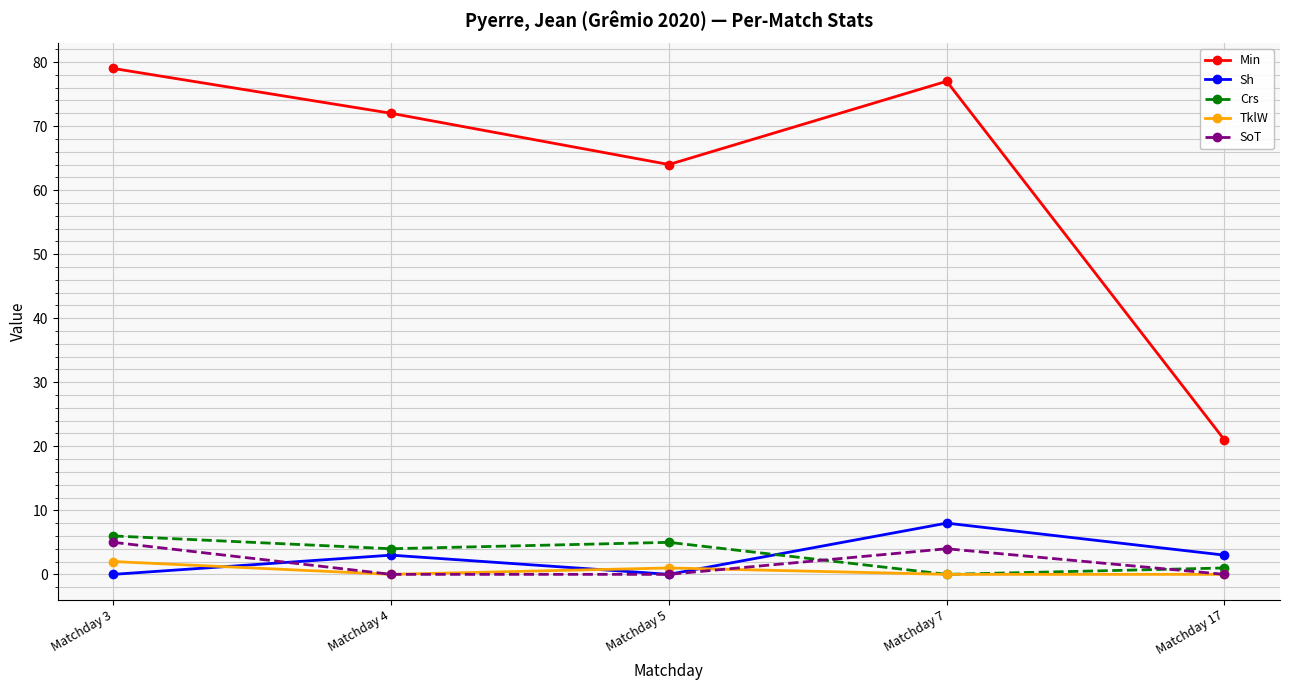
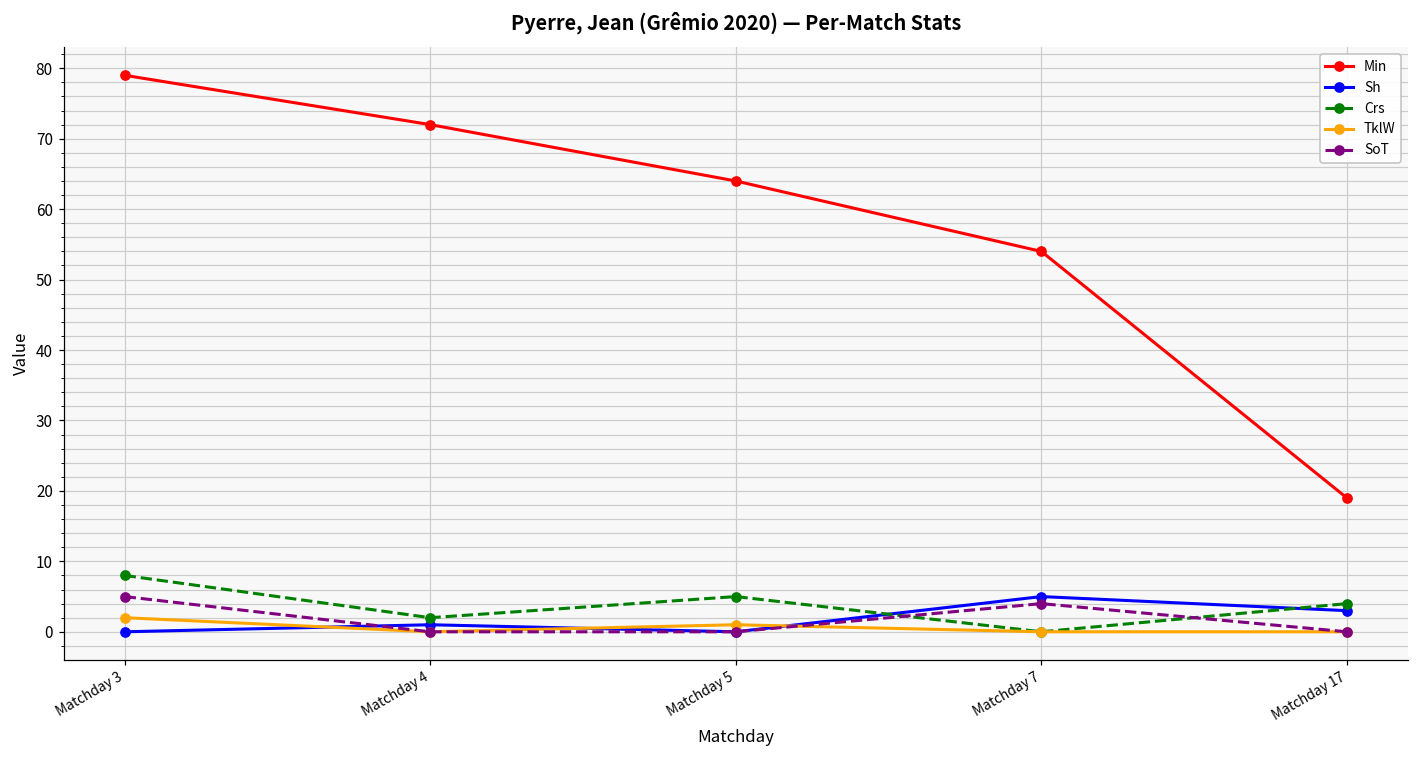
  {
    "Min": {
      "Matchday 3": 79,
      "Matchday 4": 72,
      "Matchday 5": 64,
-     "Matchday 7": 77,
-     "Matchday 17": 21
+     "Matchday 7": 54,
+     "Matchday 17": 19
    },
    "Sh": {
      "Matchday 3": 0,
-     "Matchday 4": 3,
-     "Matchday 7": 8,
+     "Matchday 4": 1,
+     "Matchday 7": 5,
      "Matchday 17": 3
    },
    "Crs": {
-     "Matchday 3": 6,
-     "Matchday 4": 4,
+     "Matchday 3": 8,
+     "Matchday 4": 2,
      "Matchday 5": 5,
-     "Matchday 17": 1
+     "Matchday 17": 4
    },
    "TklW": {
      "Matchday 3": 2,
      "Matchday 5": 1
    },
    "SoT": {
      "Matchday 3": 5,
      "Matchday 7": 4
    }
  }
